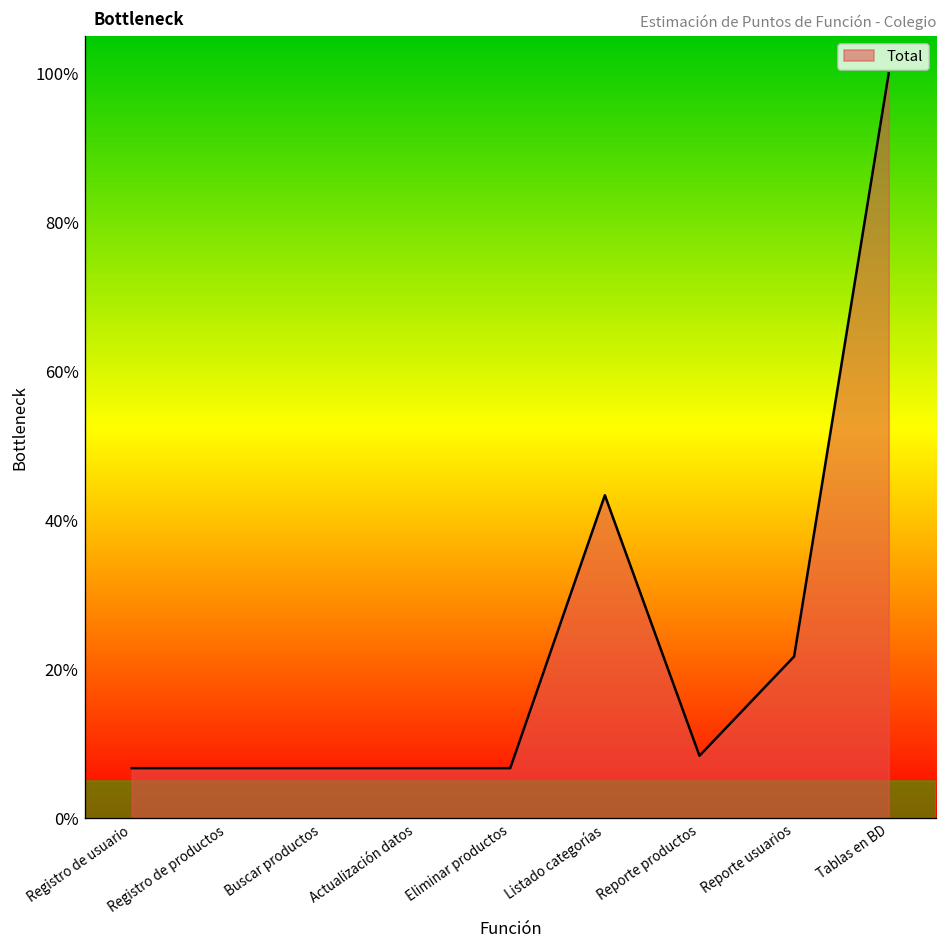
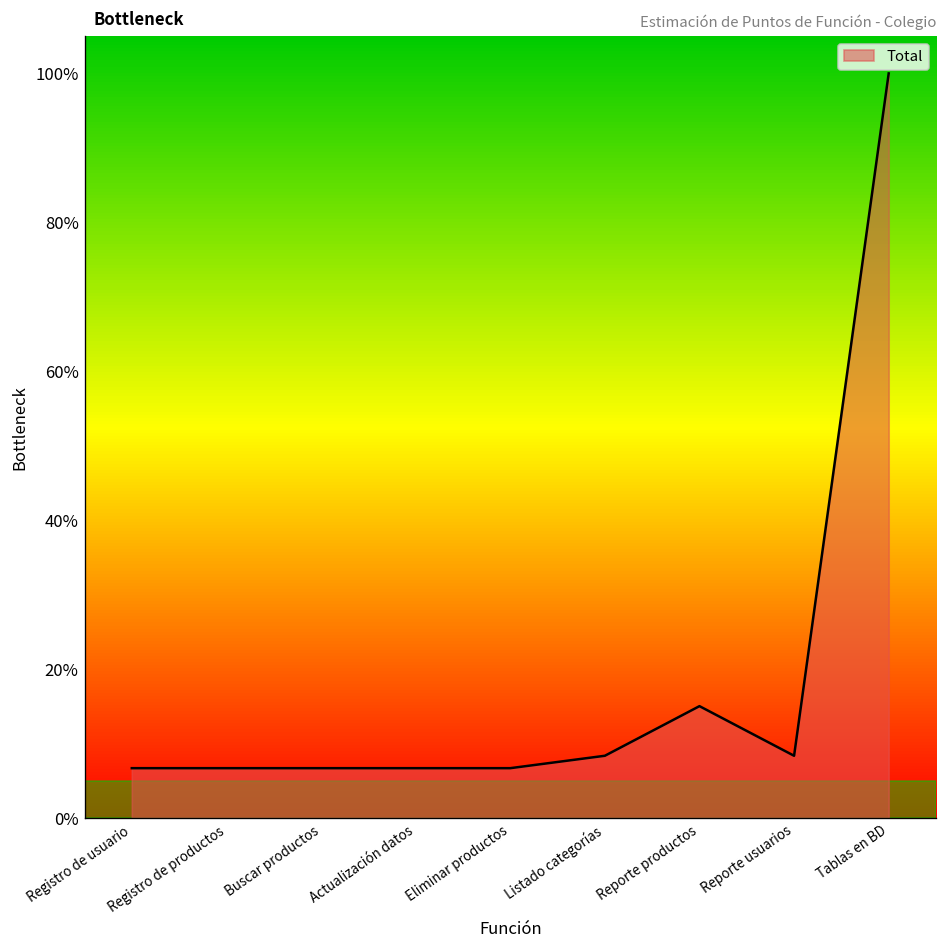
  {
    "Registro de usuario": "7%",
    "Registro de productos": "7%",
    "Buscar productos": "7%",
    "Actualización datos": "7%",
    "Eliminar productos": "7%",
-   "Listado categorías": "43%",
-   "Reporte productos": "8%",
-   "Reporte usuarios": "22%",
+   "Listado categorías": "8%",
+   "Reporte productos": "15%",
+   "Reporte usuarios": "8%",
    "Tablas en BD": "100%"
  }
